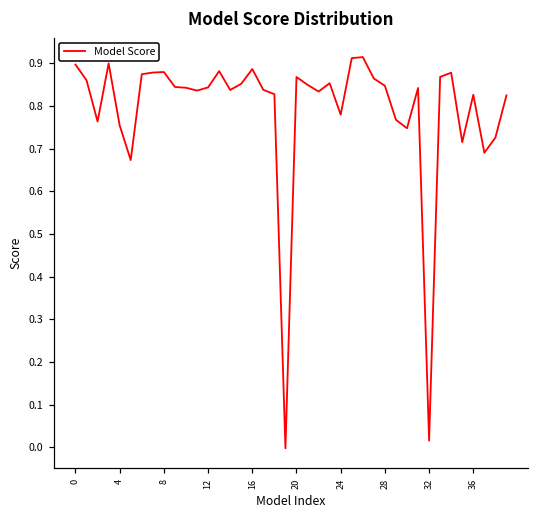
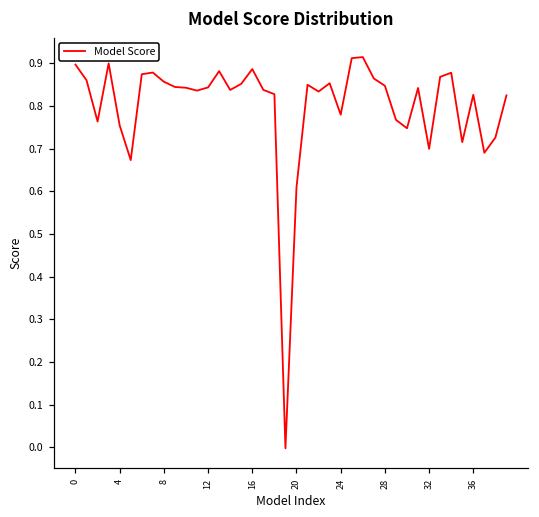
  {
    "0": 0.90,
    "4": 0.75,
-   "8": 0.88,
+   "8": 0.86,
    "12": 0.84,
    "16": 0.89,
-   "20": 0.87,
+   "20": 0.61,
    "24": 0.78,
    "28": 0.85,
-   "32": 0.02,
+   "32": 0.70,
    "36": 0.83
  }
